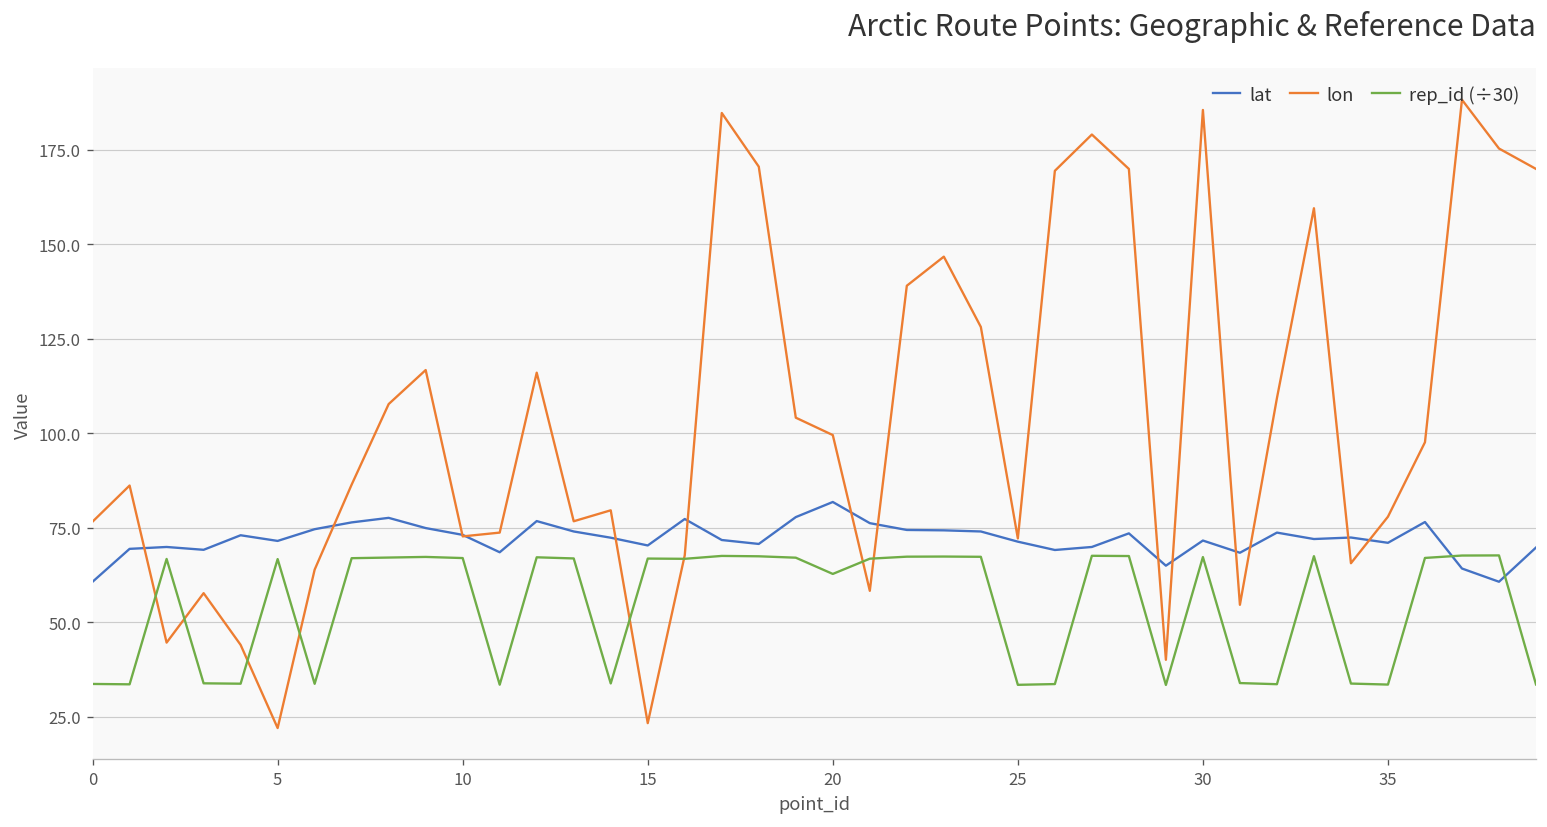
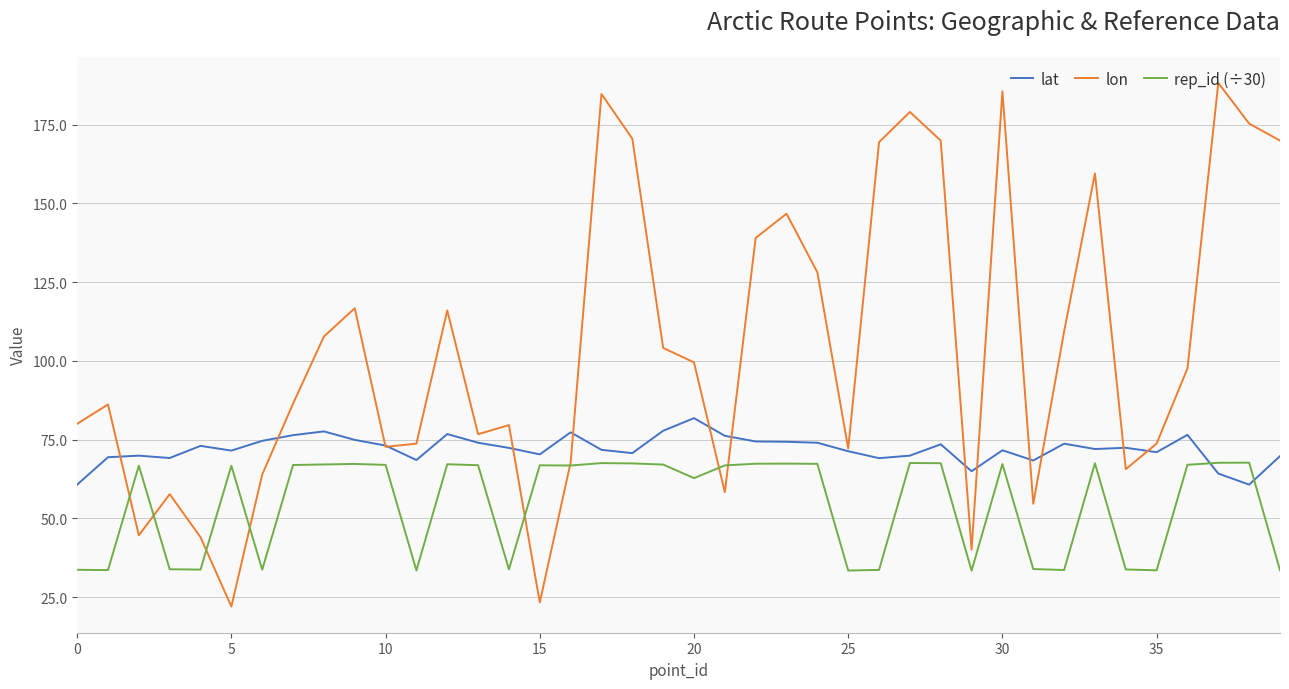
  {
    "lat": {
      "0": 61,
      "5": 72,
      "15": 70,
      "20": 82,
      "25": 71,
      "30": 72,
      "35": 71
    },
    "lon": {
-     "0": 77,
+     "0": 80,
      "5": 22,
      "15": 23,
      "20": 100,
      "25": 72,
      "30": 186,
-     "35": 78
+     "35": 74
    },
    "rep_id (÷30)": {
      "0": 34,
      "5": 67,
      "10": 67,
      "15": 67,
      "20": 63,
      "25": 33,
      "30": 67,
      "35": 34
    }
  }
